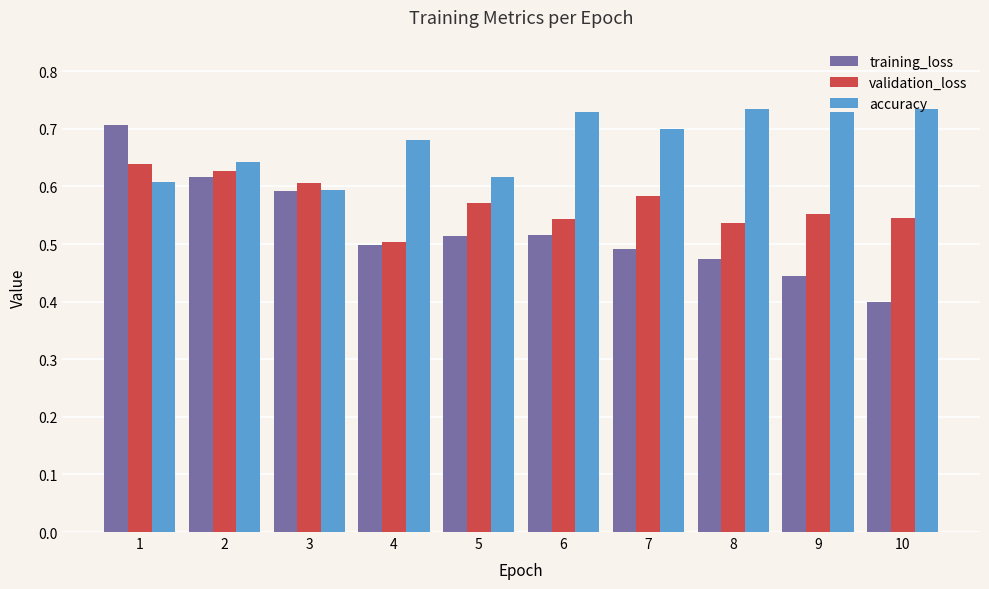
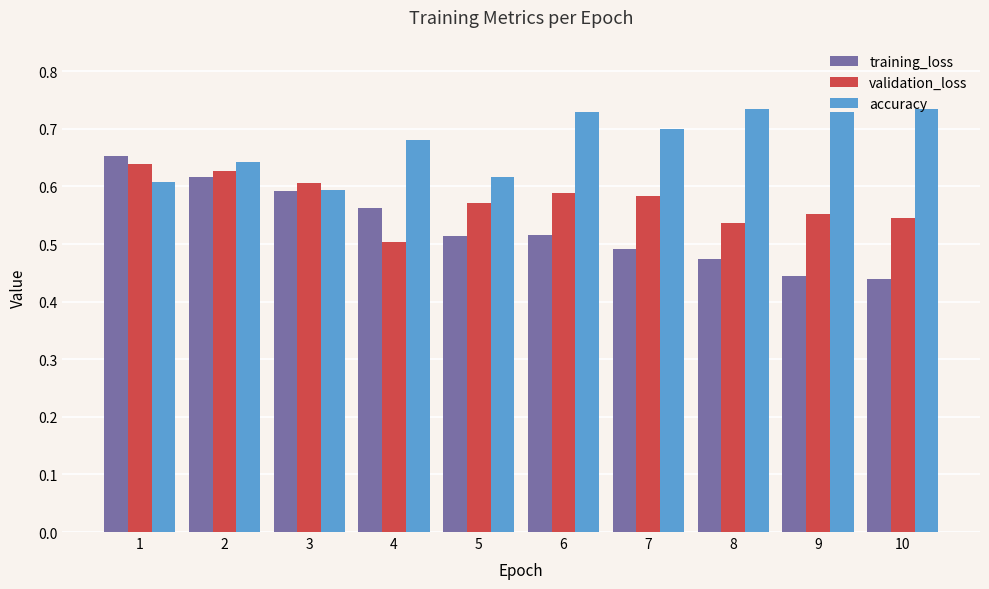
  {
    "training_loss": {
-     "1": 0.71,
+     "1": 0.65,
      "2": 0.62,
      "3": 0.59,
-     "4": 0.50,
+     "4": 0.56,
      "5": 0.51,
      "6": 0.52,
      "7": 0.49,
      "8": 0.47,
      "9": 0.44,
-     "10": 0.40
+     "10": 0.44
    },
    "validation_loss": {
      "1": 0.64,
      "2": 0.63,
      "3": 0.61,
      "4": 0.50,
      "5": 0.57,
-     "6": 0.54,
+     "6": 0.59,
      "7": 0.58,
      "8": 0.54,
      "9": 0.55,
      "10": 0.54
    },
    "accuracy": {
      "1": 0.61,
      "2": 0.64,
      "3": 0.59,
      "4": 0.68,
      "5": 0.62,
      "6": 0.73,
      "7": 0.70,
      "8": 0.73,
      "9": 0.73,
      "10": 0.73
    }
  }
